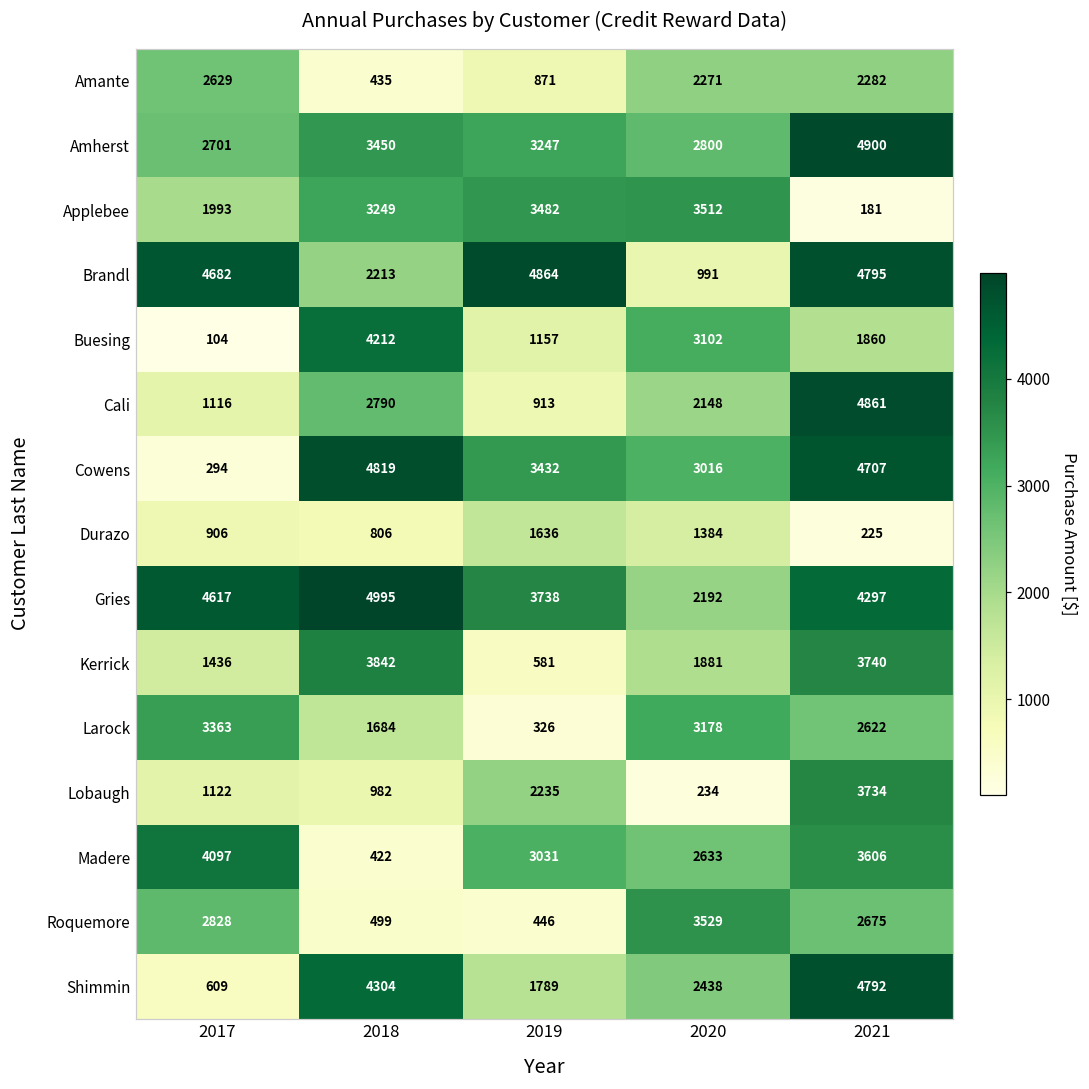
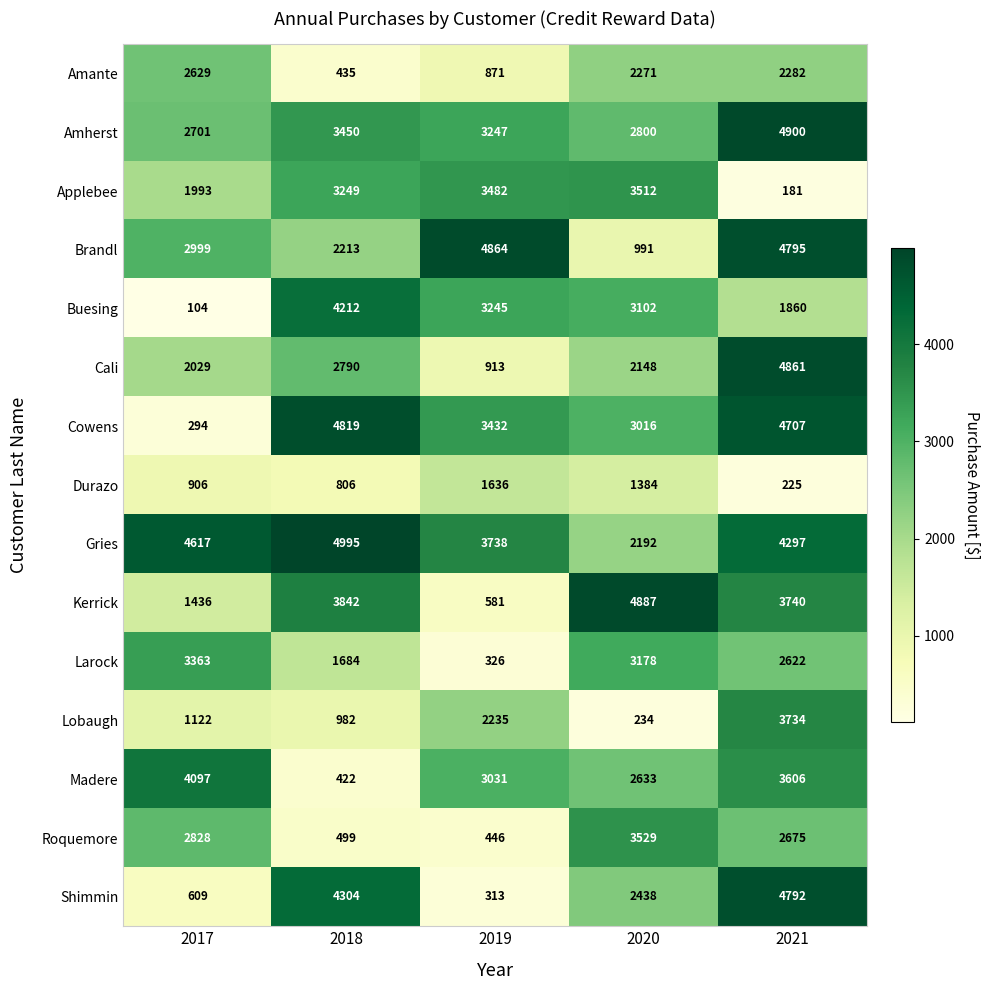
  {
    "Brandl": {
-     "2017": 4682
+     "2017": 2999
    },
    "Buesing": {
-     "2019": 1157
+     "2019": 3245
    },
    "Cali": {
-     "2017": 1116
+     "2017": 2029
    },
    "Kerrick": {
-     "2020": 1881
+     "2020": 4887
    },
    "Shimmin": {
-     "2019": 1789
+     "2019": 313
    }
  }
